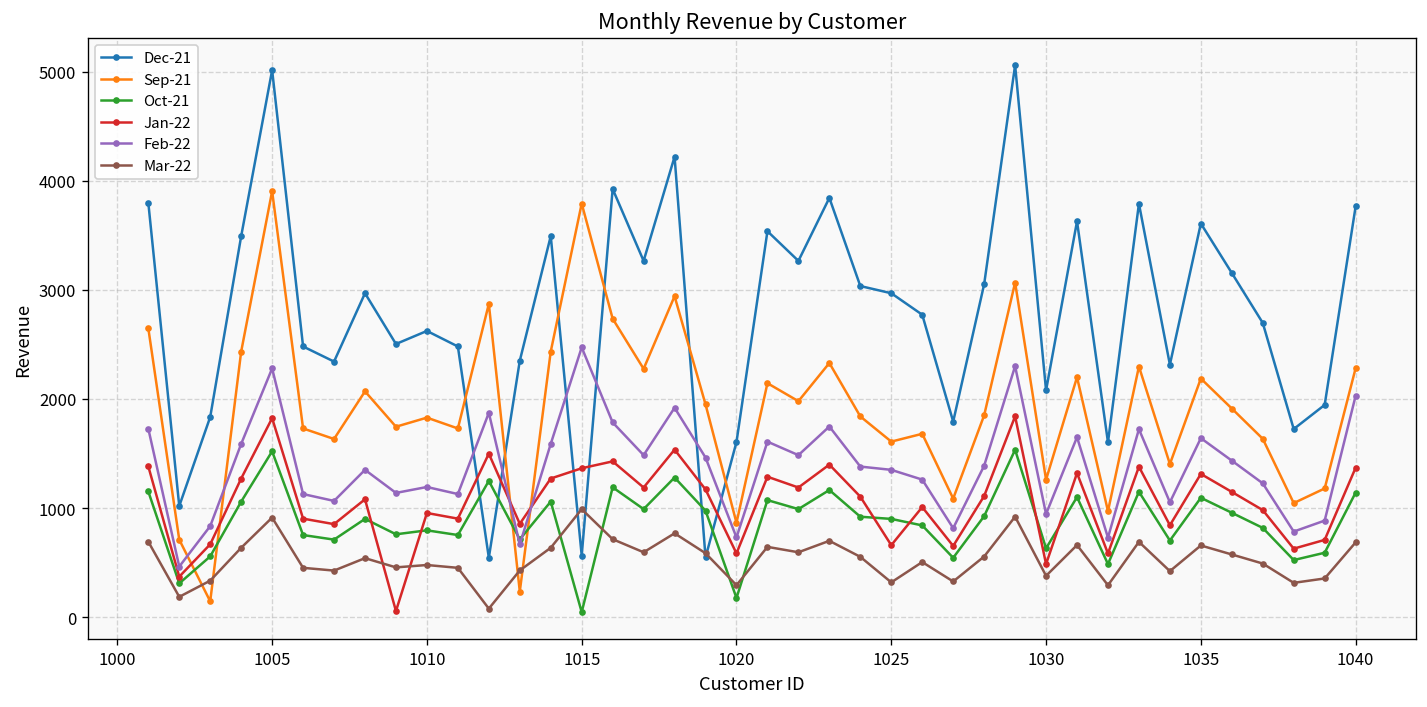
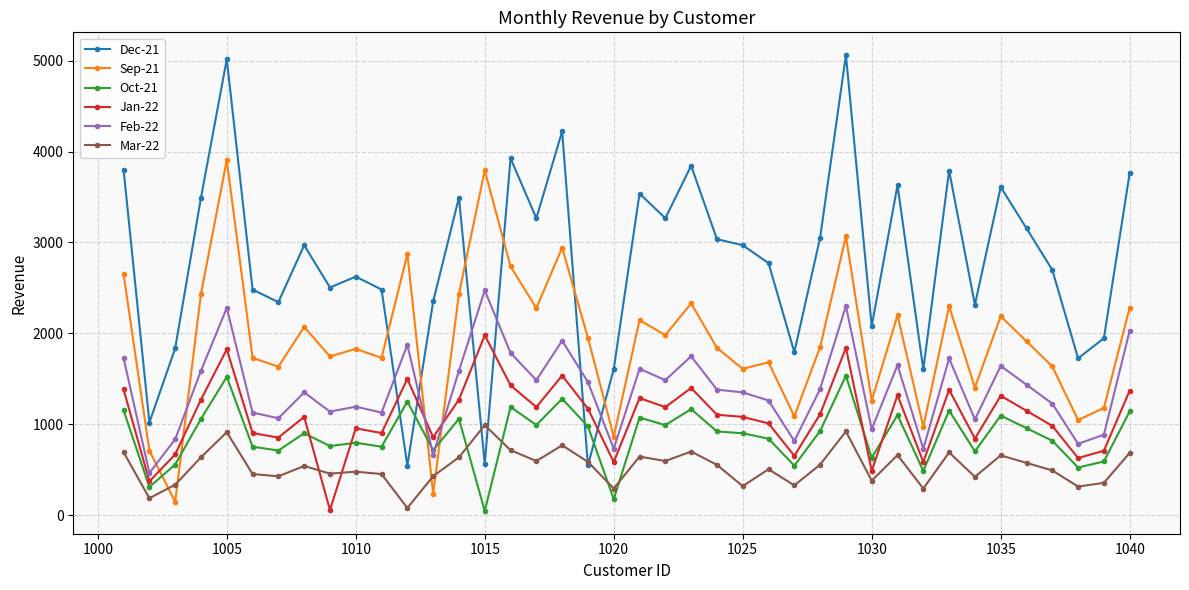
  {
    "Dec-21": {
      "1005": 5000,
      "1010": 2600,
      "1015": 600,
      "1020": 1600,
      "1025": 3000,
      "1030": 2100,
      "1035": 3600,
      "1040": 3800
    },
    "Sep-21": {
      "1005": 3900,
      "1010": 1800,
      "1015": 3800,
      "1020": 900,
      "1025": 1600,
      "1030": 1300,
      "1035": 2200,
      "1040": 2300
    },
    "Oct-21": {
      "1005": 1500,
      "1010": 800,
      "1015": 0,
      "1020": 200,
      "1025": 900,
      "1030": 600,
      "1035": 1100,
      "1040": 1100
    },
    "Jan-22": {
      "1005": 1800,
      "1010": 1000,
-     "1015": 1400,
+     "1015": 2000,
      "1020": 600,
-     "1025": 700,
+     "1025": 1100,
      "1030": 500,
      "1035": 1300,
      "1040": 1400
    },
    "Feb-22": {
      "1005": 2300,
      "1010": 1200,
      "1015": 2500,
      "1020": 700,
      "1025": 1400,
      "1030": 900,
      "1035": 1600,
      "1040": 2000
    },
    "Mar-22": {
      "1005": 900,
      "1010": 500,
      "1015": 1000,
      "1020": 300,
      "1025": 300,
      "1030": 400,
      "1035": 700,
      "1040": 700
    }
  }
